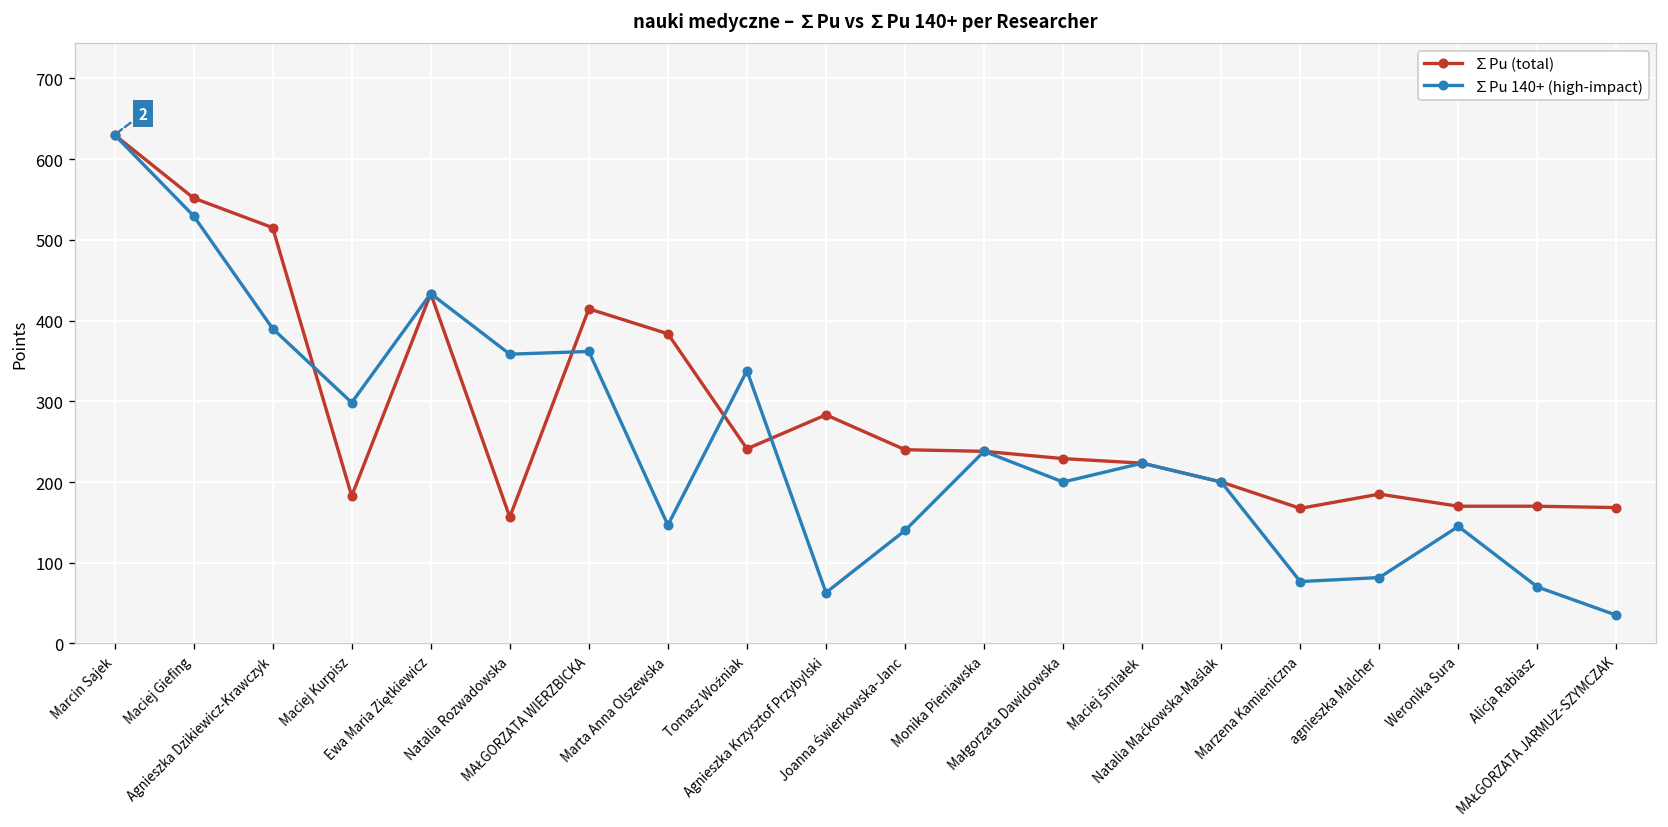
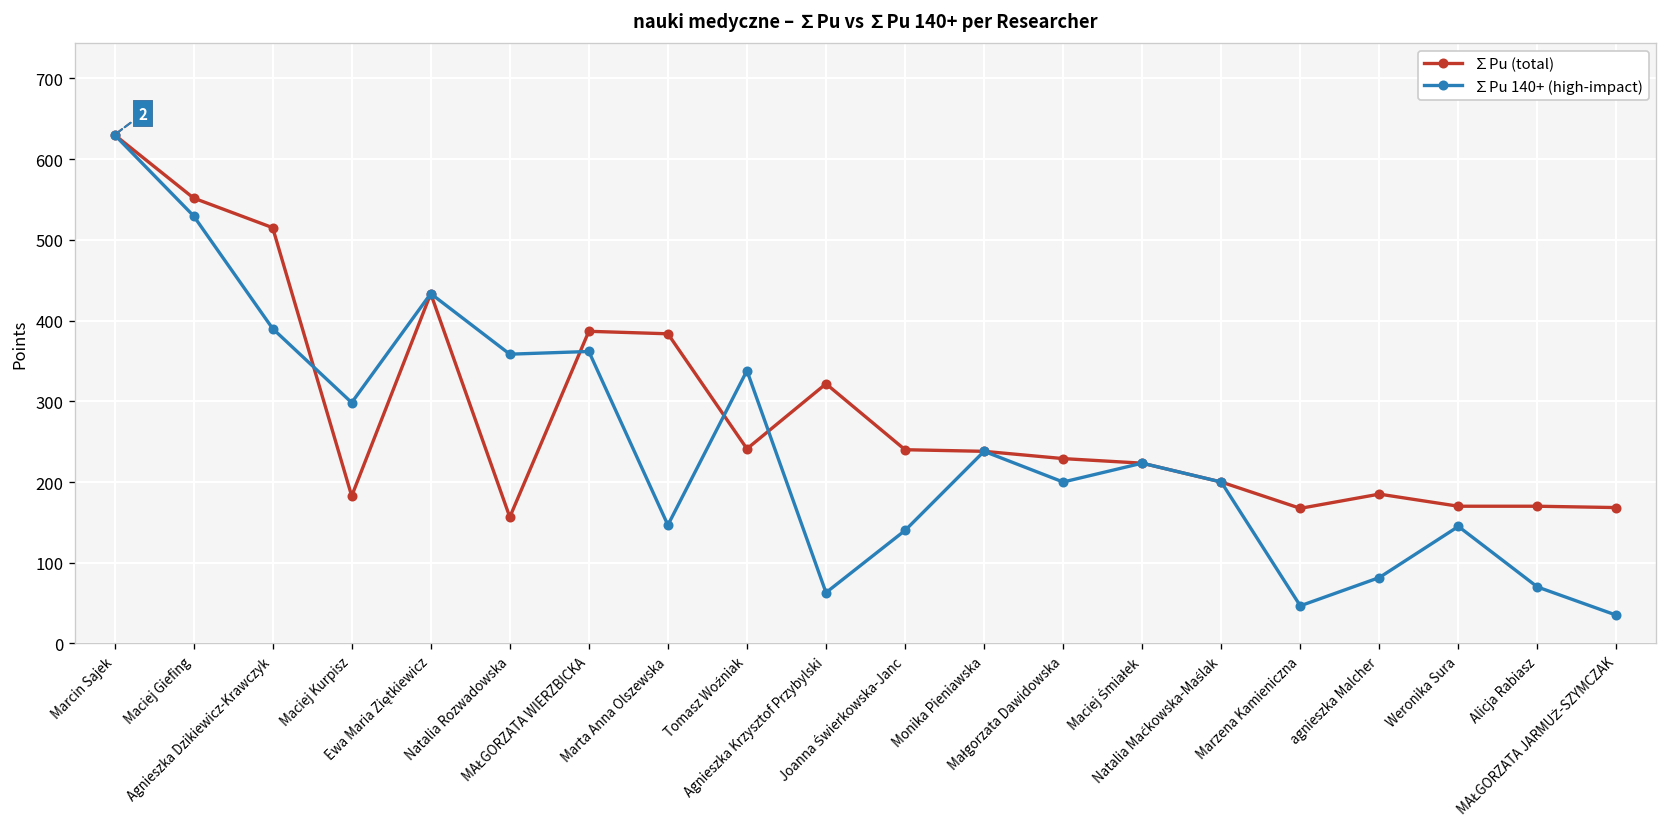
  {
    "∑Pu (total)": {
      "Maciej Giefing": 550,
      "Agnieszka Dzikiewicz-Krawczyk": 520,
      "Maciej Kurpisz": 180,
      "Natalia Rozwadowska": 160,
-     "MAŁGORZATA WIERZBICKA": 410,
+     "MAŁGORZATA WIERZBICKA": 390,
      "Marta Anna Olszewska": 380,
      "Tomasz Woźniak": 240,
-     "Agnieszka Krzysztof Przybylski": 280,
+     "Agnieszka Krzysztof Przybylski": 320,
      "Joanna Świerkowska-Janc": 240,
      "Małgorzata Dawidowska": 230,
      "Marzena Kamieniczna": 170,
      "agnieszka Malcher": 190,
      "Weronika Sura": 170,
      "Alicja Rabiasz": 170,
      "MAŁGORZATA JARMUŻ-SZYMCZAK": 170
    },
    "∑Pu 140+ (high-impact)": {
      "Maciej Giefing": 530,
      "Agnieszka Dzikiewicz-Krawczyk": 390,
      "Maciej Kurpisz": 300,
      "Natalia Rozwadowska": 360,
      "MAŁGORZATA WIERZBICKA": 360,
      "Marta Anna Olszewska": 150,
      "Tomasz Woźniak": 340,
      "Agnieszka Krzysztof Przybylski": 60,
      "Joanna Świerkowska-Janc": 140,
      "Małgorzata Dawidowska": 200,
-     "Marzena Kamieniczna": 80,
+     "Marzena Kamieniczna": 50,
      "agnieszka Malcher": 80,
      "Weronika Sura": 150,
      "Alicja Rabiasz": 70,
      "MAŁGORZATA JARMUŻ-SZYMCZAK": 40
    }
  }
